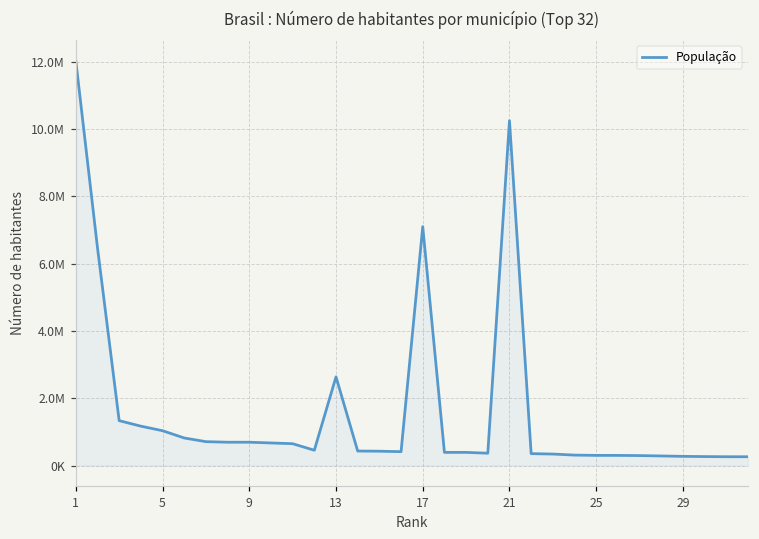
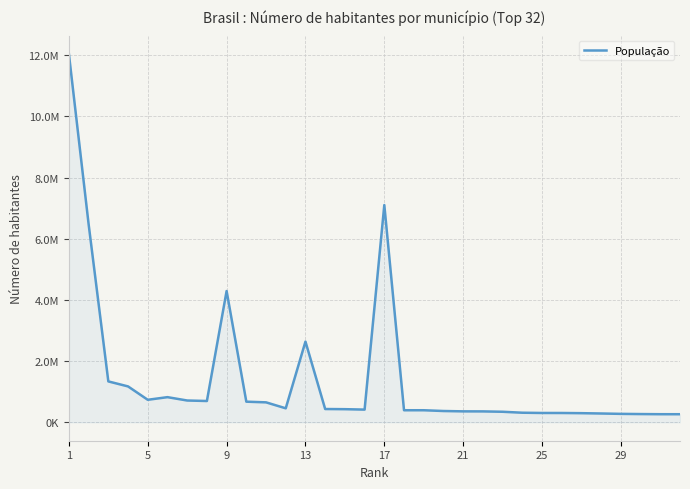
  {
    "1": 12000000,
-   "5": 1000000,
-   "9": 700000,
+   "5": 700000,
+   "9": 4300000,
    "13": 2600000,
    "17": 7100000,
-   "21": 10300000,
+   "21": 400000,
    "25": 300000,
    "29": 300000
  }
